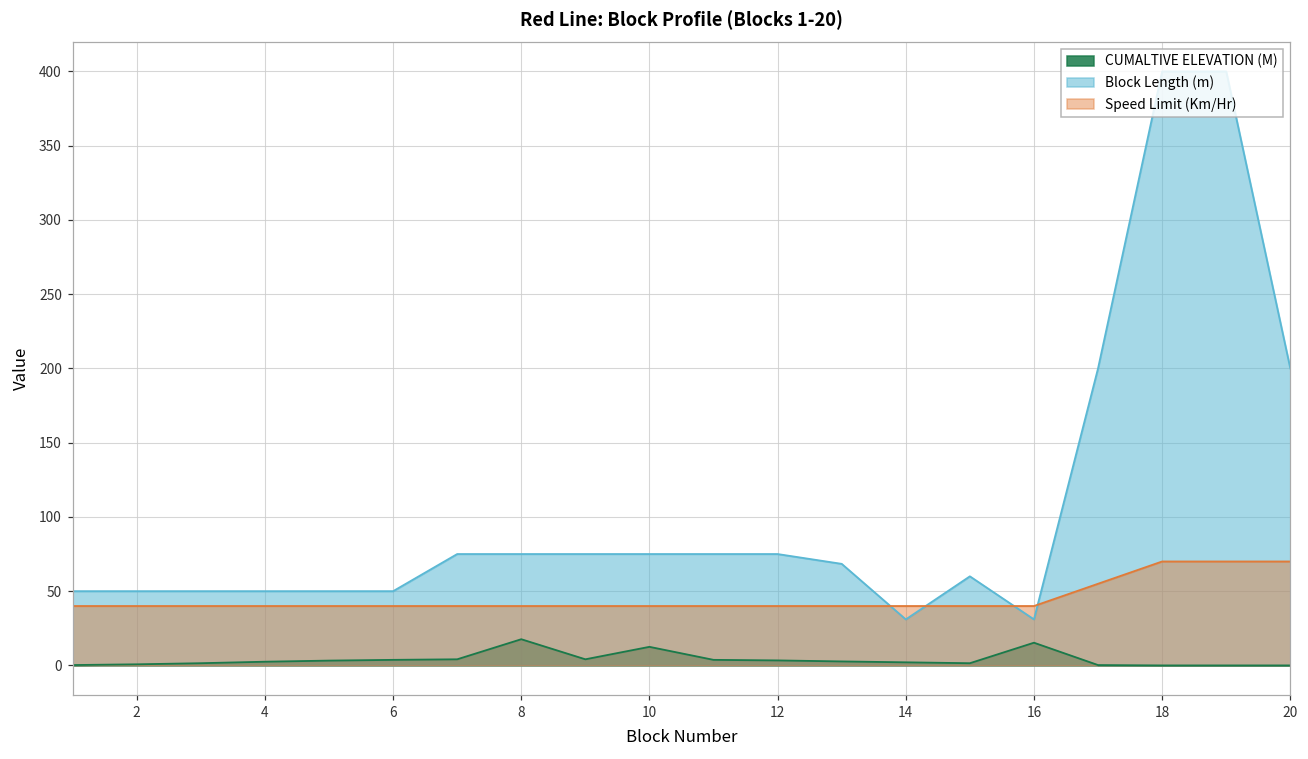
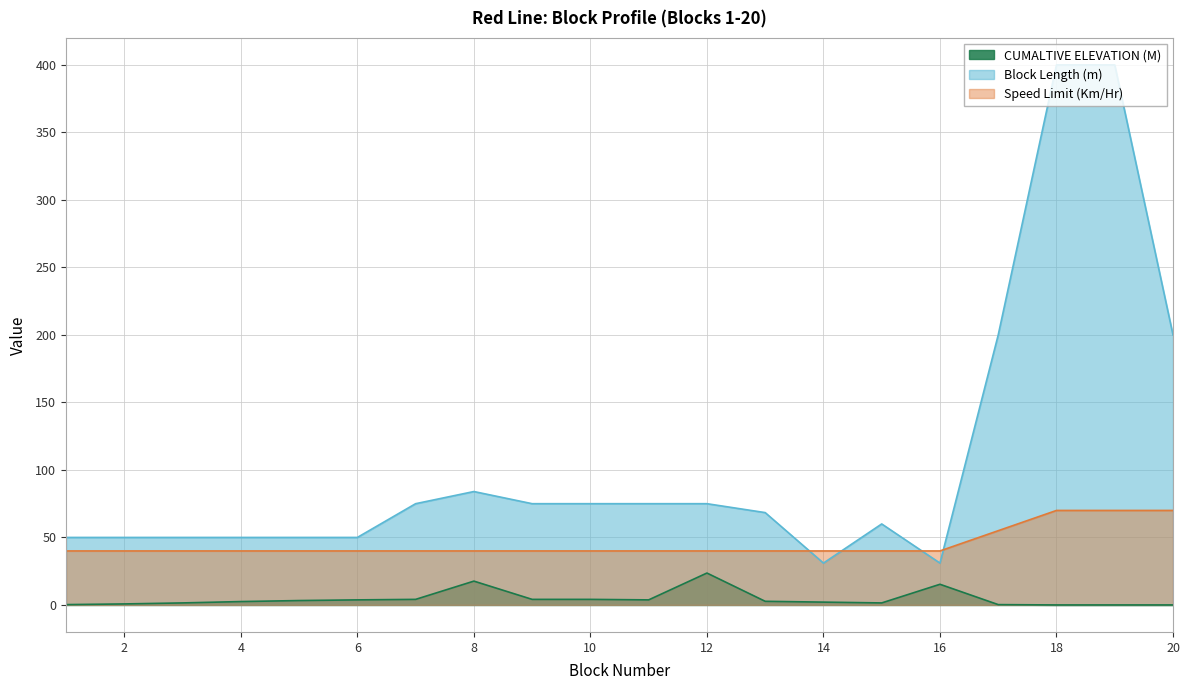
  {
    "CUMALTIVE ELEVATION (M)": {
      "2": 1,
      "4": 3,
      "6": 4,
      "8": 18,
-     "10": 13,
-     "12": 3,
+     "10": 4,
+     "12": 24,
      "14": 2,
      "16": 15,
      "18": 0,
      "20": 0
    },
    "Block Length (m)": {
      "2": 50,
      "4": 50,
      "6": 50,
-     "8": 75,
+     "8": 84,
      "10": 75,
      "12": 75,
      "14": 31,
      "16": 31,
      "20": 200
    },
    "Speed Limit (Km/Hr)": {
      "2": 40,
      "4": 40,
      "6": 40,
      "8": 40,
      "10": 40,
      "12": 40,
      "14": 40,
      "16": 40,
      "18": 70,
      "20": 70
    }
  }
